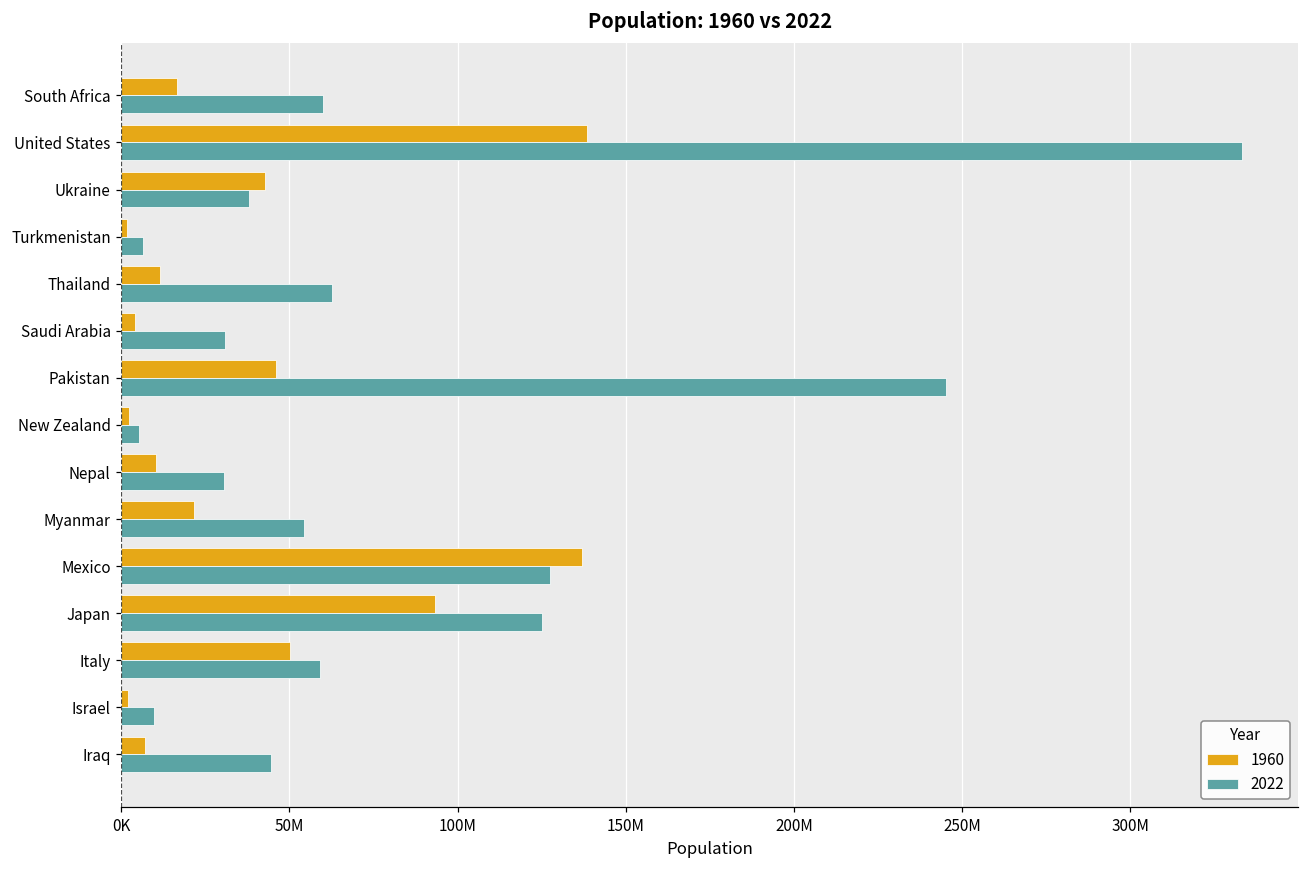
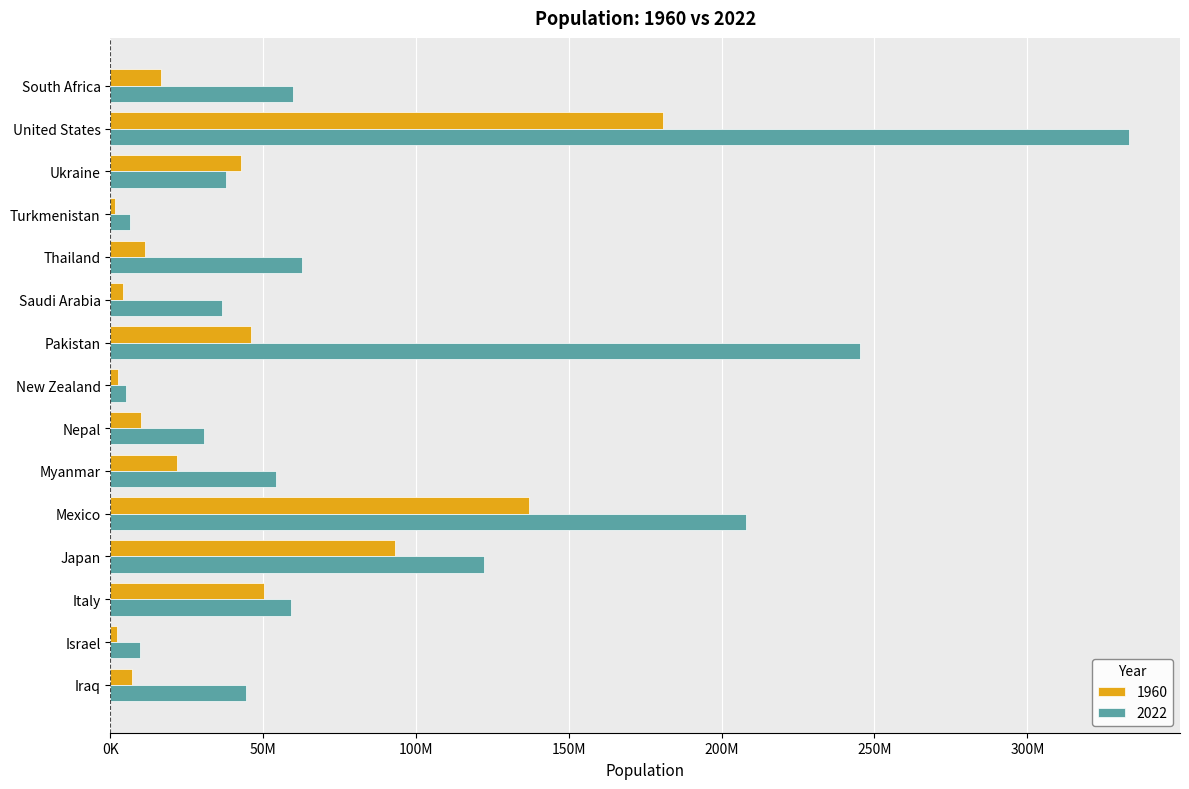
  {
    "1960": {
      "South Africa": 17000000,
-     "United States": 139000000,
+     "United States": 181000000,
      "Ukraine": 43000000,
      "Turkmenistan": 2000000,
      "Thailand": 11000000,
      "Saudi Arabia": 4000000,
      "Pakistan": 46000000,
      "New Zealand": 2000000,
      "Nepal": 10000000,
      "Myanmar": 22000000,
      "Mexico": 137000000,
      "Japan": 93000000,
      "Italy": 50000000,
      "Israel": 2000000,
      "Iraq": 7000000
    },
    "2022": {
      "South Africa": 60000000,
      "United States": 333000000,
      "Ukraine": 38000000,
      "Turkmenistan": 6000000,
      "Thailand": 63000000,
-     "Saudi Arabia": 31000000,
+     "Saudi Arabia": 36000000,
      "Pakistan": 245000000,
      "New Zealand": 5000000,
      "Nepal": 31000000,
      "Myanmar": 54000000,
-     "Mexico": 128000000,
-     "Japan": 125000000,
+     "Mexico": 208000000,
+     "Japan": 122000000,
      "Italy": 59000000,
      "Israel": 10000000,
      "Iraq": 44000000
    }
  }
